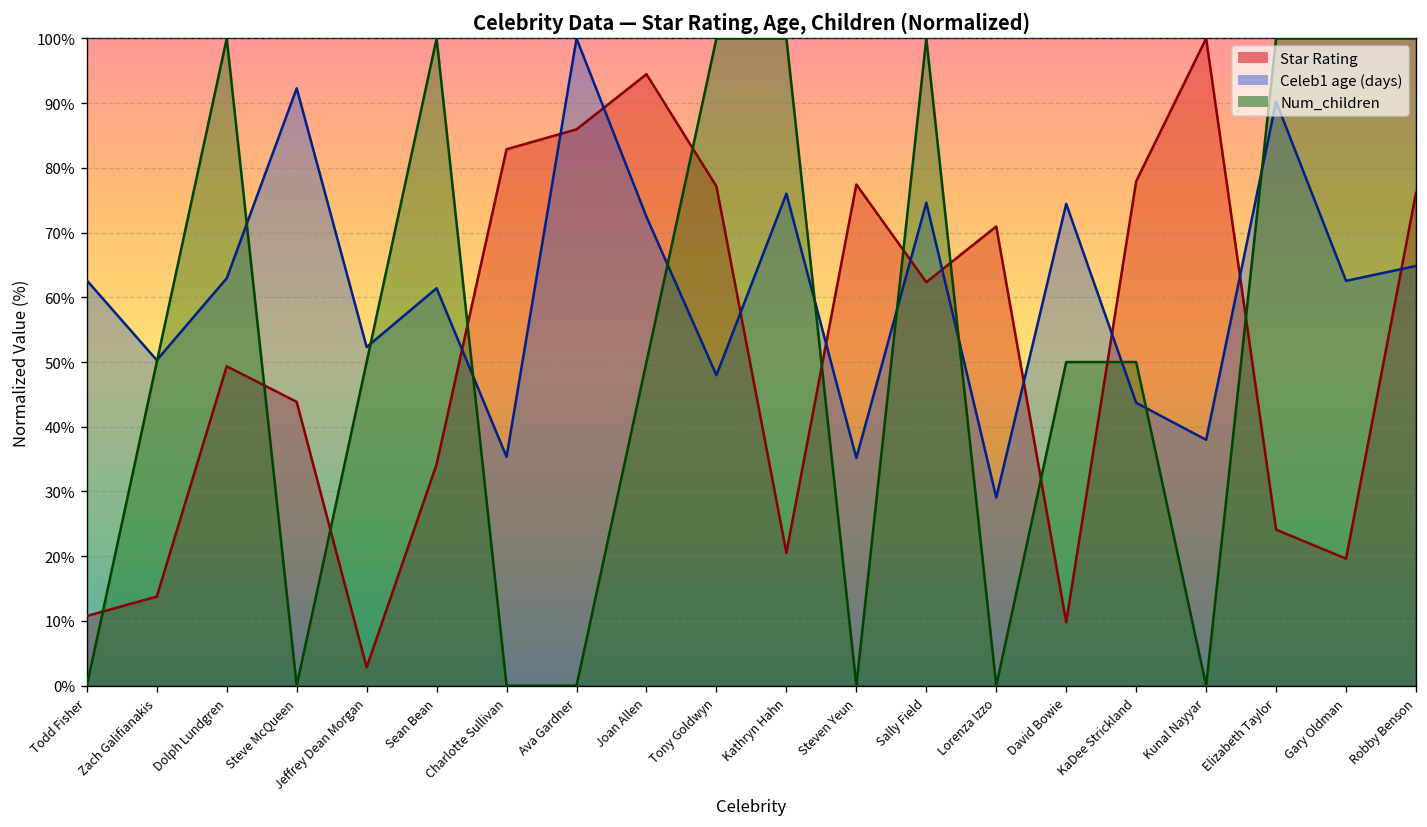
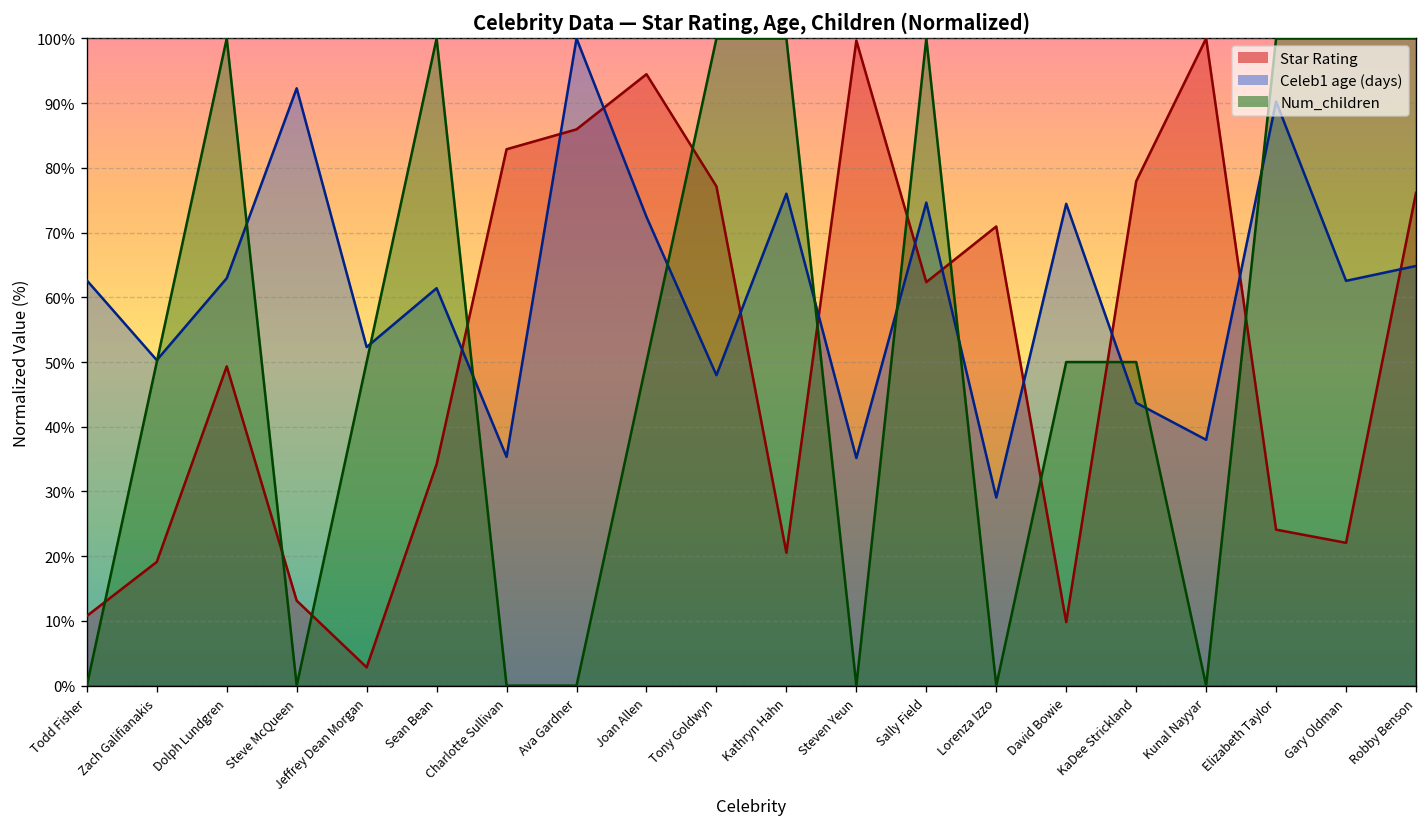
  {
    "Star Rating": {
      "Todd Fisher": "11%",
-     "Zach Galifianakis": "14%",
+     "Zach Galifianakis": "19%",
      "Dolph Lundgren": "49%",
-     "Steve McQueen": "44%",
+     "Steve McQueen": "13%",
      "Jeffrey Dean Morgan": "3%",
      "Sean Bean": "34%",
      "Charlotte Sullivan": "83%",
      "Ava Gardner": "86%",
      "Joan Allen": "94%",
      "Tony Goldwyn": "77%",
      "Kathryn Hahn": "21%",
-     "Steven Yeun": "77%",
+     "Steven Yeun": "100%",
      "Sally Field": "62%",
      "Lorenza Izzo": "71%",
      "David Bowie": "10%",
      "KaDee Strickland": "78%",
      "Kunal Nayyar": "100%",
      "Elizabeth Taylor": "24%",
-     "Gary Oldman": "20%",
+     "Gary Oldman": "22%",
      "Robby Benson": "76%"
    },
    "Celeb1 age (days)": {
      "Todd Fisher": "63%",
      "Dolph Lundgren": "63%",
      "Steve McQueen": "92%",
      "Jeffrey Dean Morgan": "52%",
      "Sean Bean": "61%",
      "Charlotte Sullivan": "35%",
      "Ava Gardner": "100%",
      "Joan Allen": "72%",
      "Tony Goldwyn": "48%",
      "Kathryn Hahn": "76%",
      "Steven Yeun": "35%",
      "Sally Field": "75%",
      "Lorenza Izzo": "29%",
      "David Bowie": "74%",
      "KaDee Strickland": "44%",
      "Kunal Nayyar": "38%",
      "Gary Oldman": "63%",
      "Robby Benson": "65%"
    },
    "Num_children": {
      "Todd Fisher": "0%",
      "Dolph Lundgren": "100%",
      "Steve McQueen": "0%",
      "Jeffrey Dean Morgan": "50%",
      "Sean Bean": "100%",
      "Charlotte Sullivan": "0%",
      "Ava Gardner": "0%",
      "Joan Allen": "50%",
      "Tony Goldwyn": "100%",
      "Kathryn Hahn": "100%",
      "Steven Yeun": "0%",
      "Sally Field": "100%",
      "Lorenza Izzo": "0%",
      "David Bowie": "50%",
      "KaDee Strickland": "50%",
      "Kunal Nayyar": "0%",
      "Elizabeth Taylor": "100%",
      "Gary Oldman": "100%",
      "Robby Benson": "100%"
    }
  }
